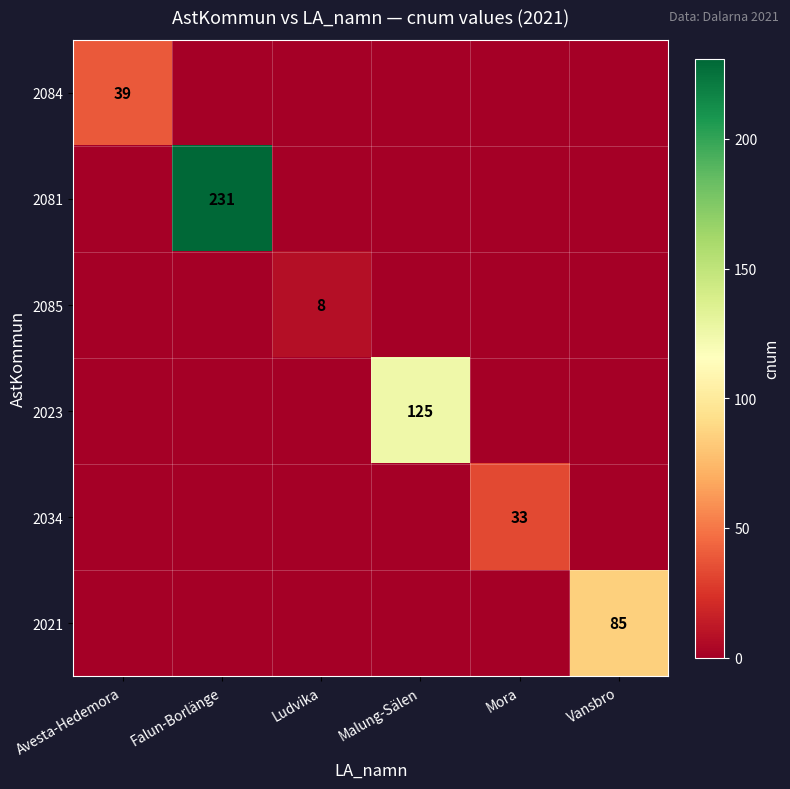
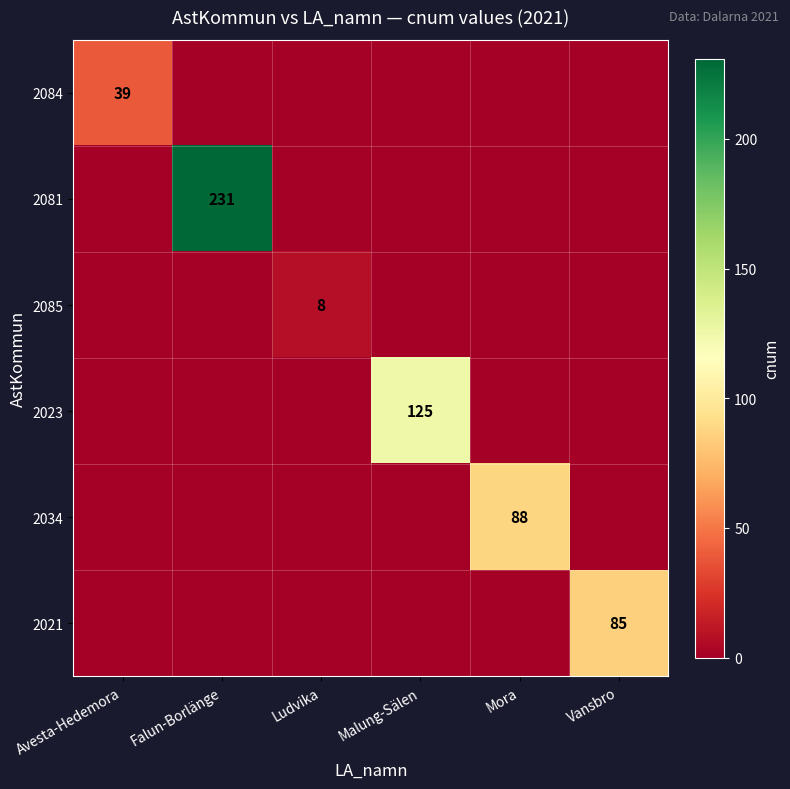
  {
    "2084": {
      "Avesta-Hedemora": 39
    },
    "2081": {
      "Falun-Borlänge": 231
    },
    "2085": {
      "Ludvika": 8
    },
    "2023": {
      "Malung-Sälen": 125
    },
    "2034": {
-     "Mora": 33
+     "Mora": 88
    },
    "2021": {
      "Vansbro": 85
    }
  }
